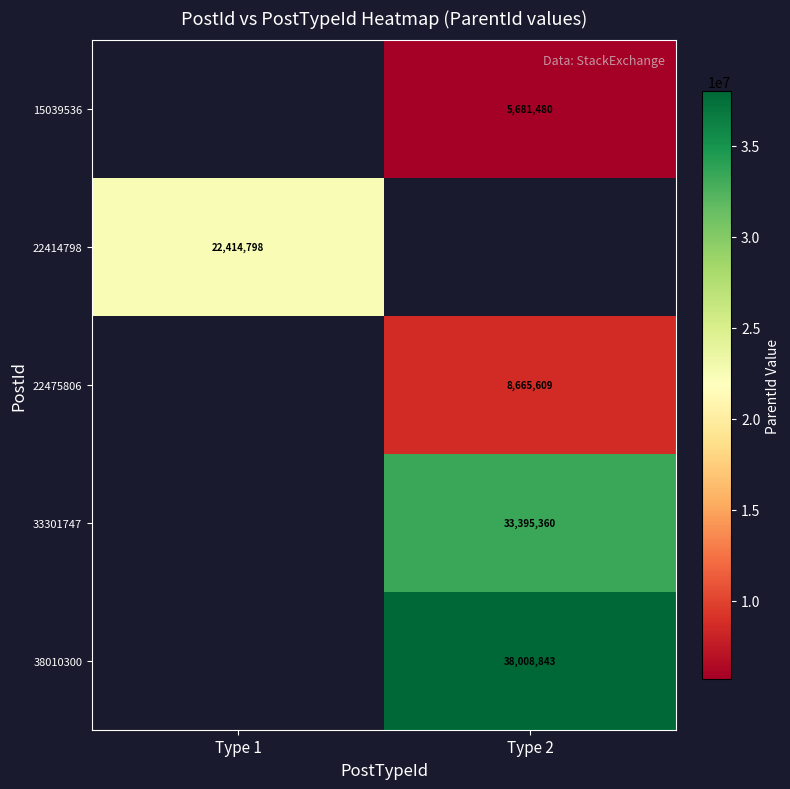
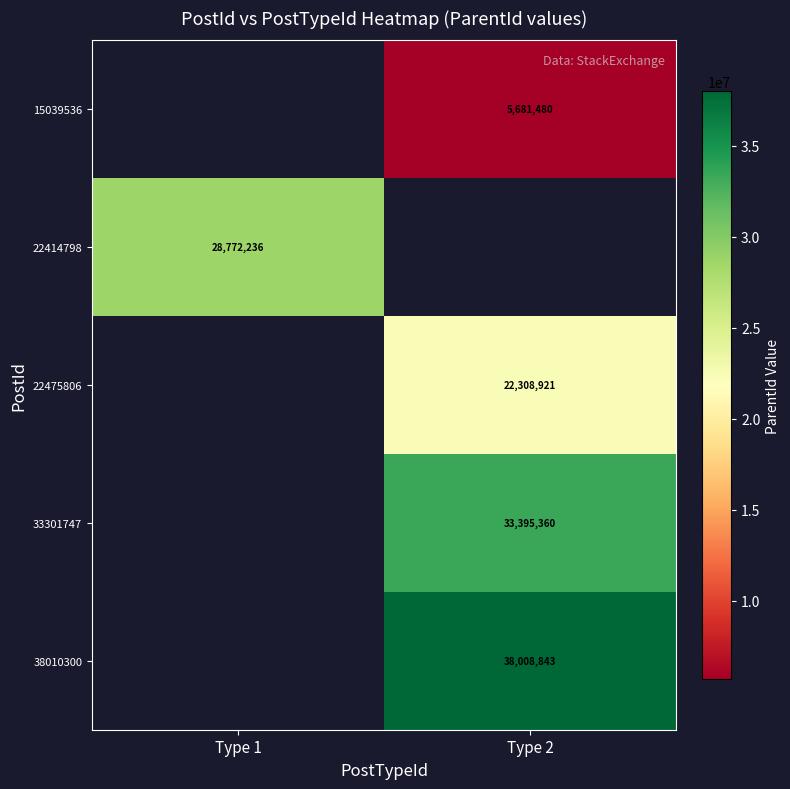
  {
    "22414798": {
-     "Type 1": "22,414,798"
+     "Type 1": "28,772,236"
    },
    "22475806": {
-     "Type 2": "8,665,609"
+     "Type 2": "22,308,921"
    },
    "33301747": {
      "Type 2": "33,395,360"
    },
    "38010300": {
      "Type 2": "38,008,843"
    }
  }
